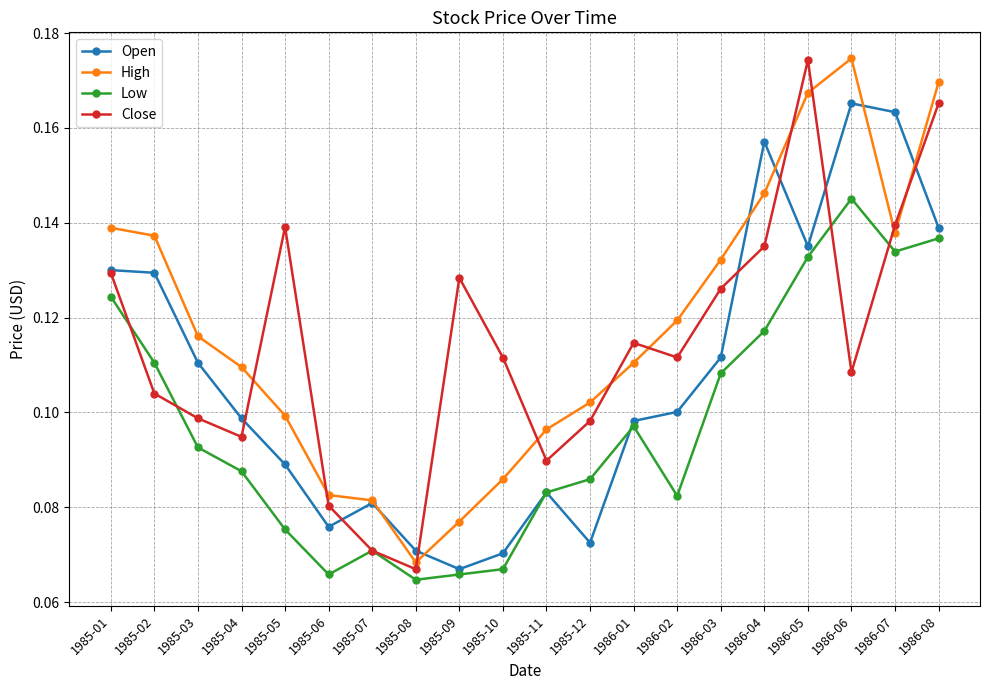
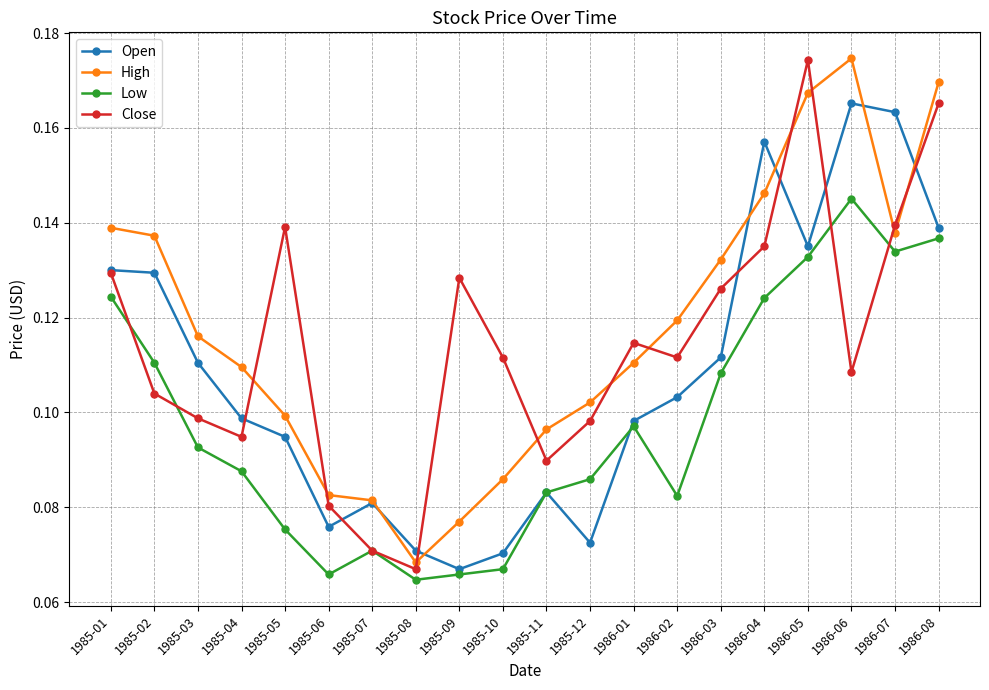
  {
    "Open": {
      "1985-01": 0.130,
      "1985-02": 0.129,
      "1985-03": 0.110,
      "1985-04": 0.099,
-     "1985-05": 0.089,
+     "1985-05": 0.095,
      "1985-06": 0.076,
      "1985-07": 0.081,
      "1985-08": 0.071,
      "1985-09": 0.067,
      "1985-10": 0.070,
      "1985-12": 0.073,
      "1986-01": 0.098,
-     "1986-02": 0.100,
+     "1986-02": 0.103,
      "1986-03": 0.112,
      "1986-04": 0.157,
      "1986-05": 0.135,
      "1986-06": 0.165,
      "1986-07": 0.163,
      "1986-08": 0.139
    },
    "High": {
      "1985-01": 0.139,
      "1985-02": 0.137,
      "1985-03": 0.116,
      "1985-04": 0.110,
      "1985-05": 0.099,
      "1985-06": 0.083,
      "1985-07": 0.081,
      "1985-08": 0.068,
      "1985-09": 0.077,
      "1985-10": 0.086,
      "1985-11": 0.096,
      "1985-12": 0.102,
      "1986-01": 0.110,
      "1986-02": 0.119,
      "1986-03": 0.132,
      "1986-04": 0.146,
      "1986-05": 0.167,
      "1986-06": 0.175,
      "1986-07": 0.138,
      "1986-08": 0.170
    },
    "Low": {
      "1985-01": 0.124,
      "1985-02": 0.110,
      "1985-03": 0.093,
      "1985-04": 0.088,
      "1985-05": 0.075,
      "1985-06": 0.066,
      "1985-08": 0.065,
      "1985-09": 0.066,
      "1985-10": 0.067,
      "1985-12": 0.086,
      "1986-01": 0.097,
      "1986-02": 0.082,
      "1986-03": 0.108,
-     "1986-04": 0.117,
+     "1986-04": 0.124,
      "1986-05": 0.133,
      "1986-06": 0.145,
      "1986-07": 0.134,
      "1986-08": 0.137
    },
    "Close": {
      "1985-01": 0.129,
      "1985-02": 0.104,
      "1985-03": 0.099,
      "1985-04": 0.095,
      "1985-05": 0.139,
      "1985-06": 0.080,
      "1985-08": 0.067,
      "1985-09": 0.128,
      "1985-10": 0.112,
      "1985-11": 0.090,
      "1985-12": 0.098,
      "1986-01": 0.115,
      "1986-02": 0.112,
      "1986-03": 0.126,
      "1986-04": 0.135,
      "1986-05": 0.174,
      "1986-06": 0.109,
      "1986-07": 0.140,
      "1986-08": 0.165
    }
  }
